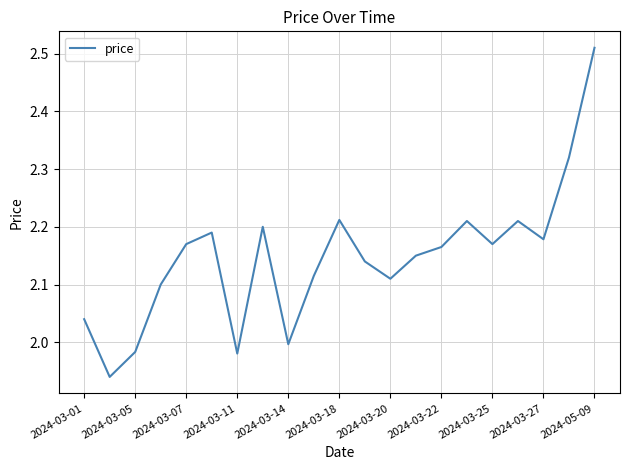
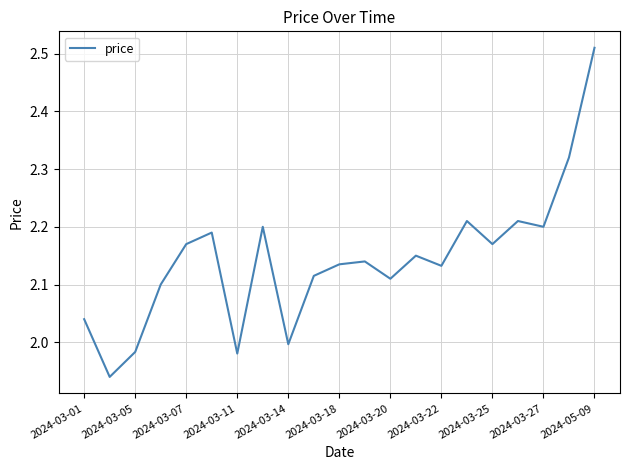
  {
    "2024-03-01": 2.04,
    "2024-03-05": 1.98,
    "2024-03-07": 2.17,
    "2024-03-11": 1.98,
    "2024-03-14": 2.00,
-   "2024-03-18": 2.21,
+   "2024-03-18": 2.13,
    "2024-03-20": 2.11,
-   "2024-03-22": 2.16,
-   "2024-03-27": 2.18,
+   "2024-03-22": 2.13,
+   "2024-03-27": 2.20,
    "2024-05-09": 2.51
  }
